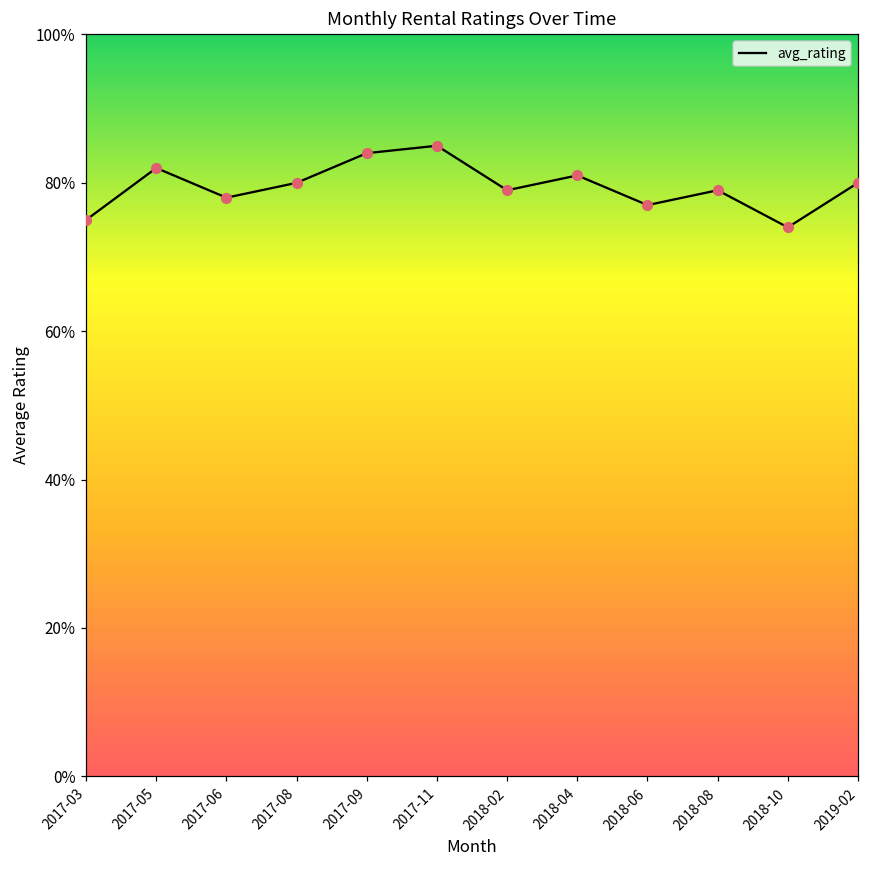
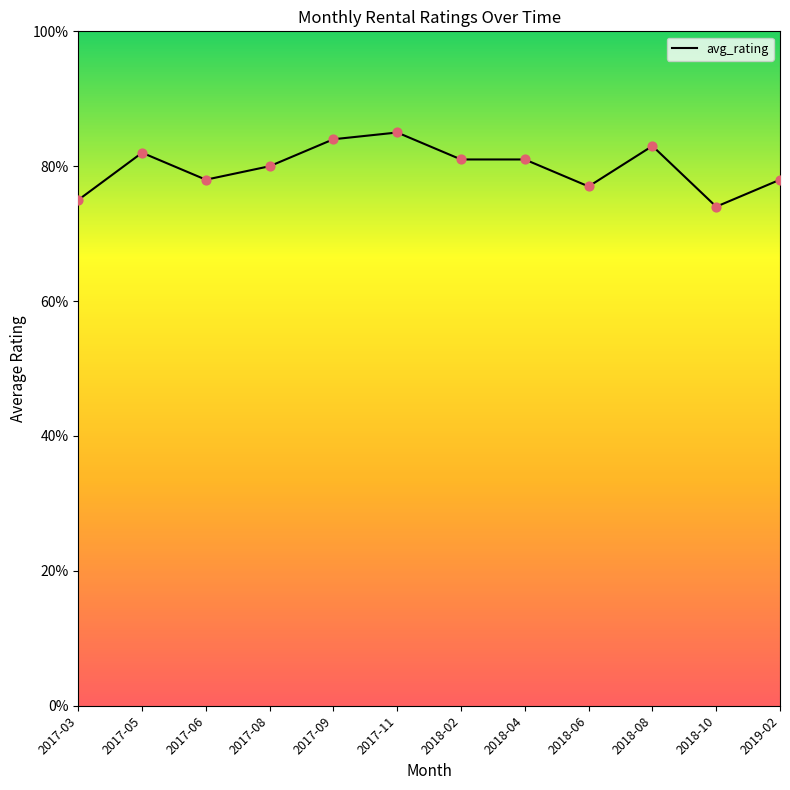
  {
    "2017-03": "75%",
    "2017-05": "82%",
    "2017-06": "78%",
    "2017-08": "80%",
    "2017-09": "84%",
    "2017-11": "85%",
-   "2018-02": "79%",
+   "2018-02": "81%",
    "2018-04": "81%",
    "2018-06": "77%",
-   "2018-08": "79%",
+   "2018-08": "83%",
    "2018-10": "74%",
-   "2019-02": "80%"
+   "2019-02": "78%"
  }
